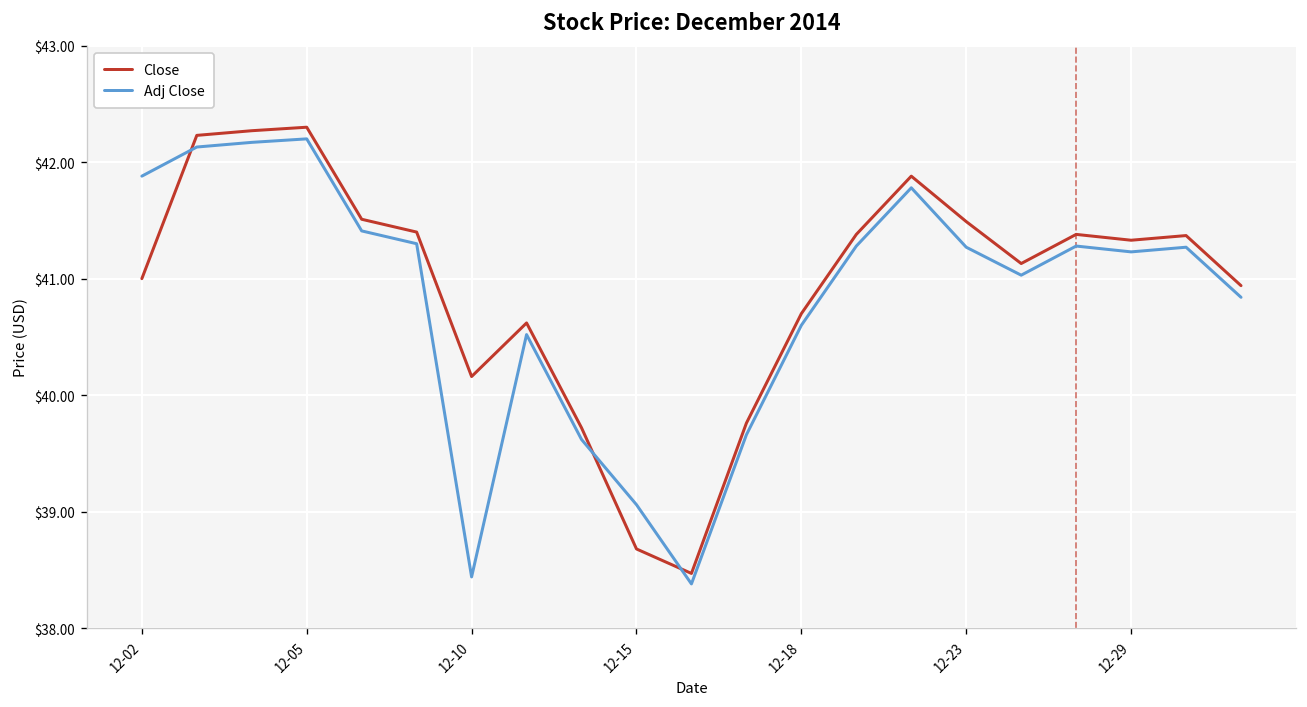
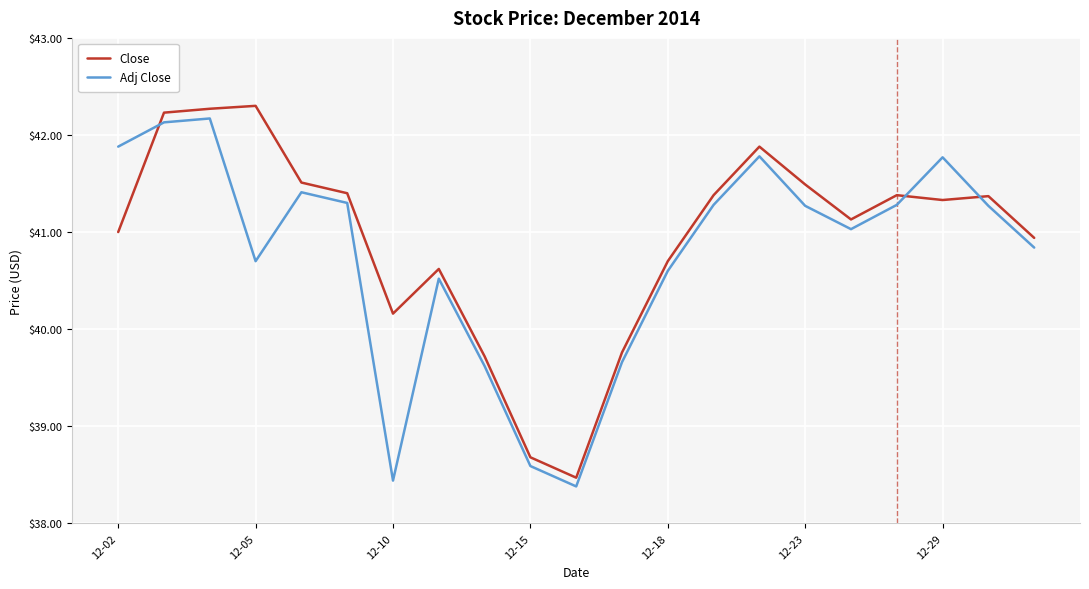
  {
    "Close": {
      "12-02": "$41.0",
      "12-05": "$42.3",
      "12-10": "$40.2",
      "12-15": "$38.7",
      "12-18": "$40.7",
      "12-23": "$41.5",
      "12-29": "$41.3"
    },
    "Adj Close": {
      "12-02": "$41.9",
-     "12-05": "$42.2",
+     "12-05": "$40.7",
      "12-10": "$38.4",
-     "12-15": "$39.1",
+     "12-15": "$38.6",
      "12-18": "$40.6",
      "12-23": "$41.3",
-     "12-29": "$41.2"
+     "12-29": "$41.8"
    }
  }
